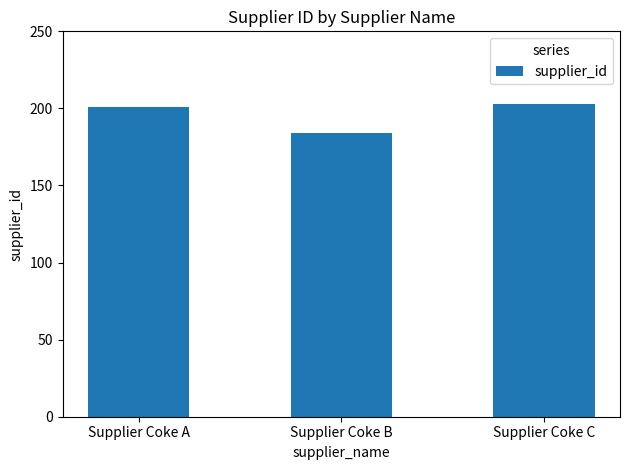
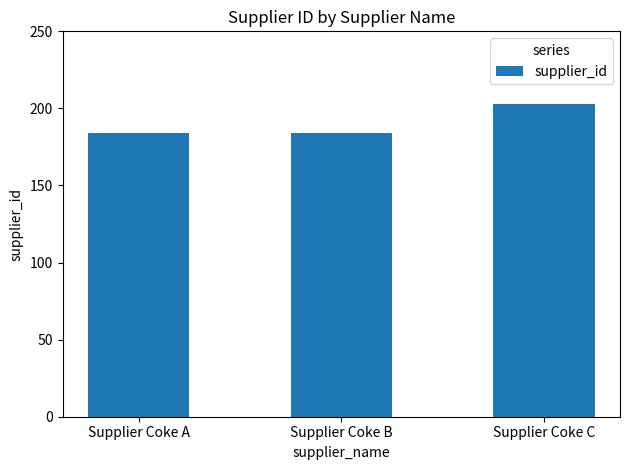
  {
-   "Supplier Coke A": 201,
+   "Supplier Coke A": 184,
    "Supplier Coke B": 184,
    "Supplier Coke C": 203
  }
